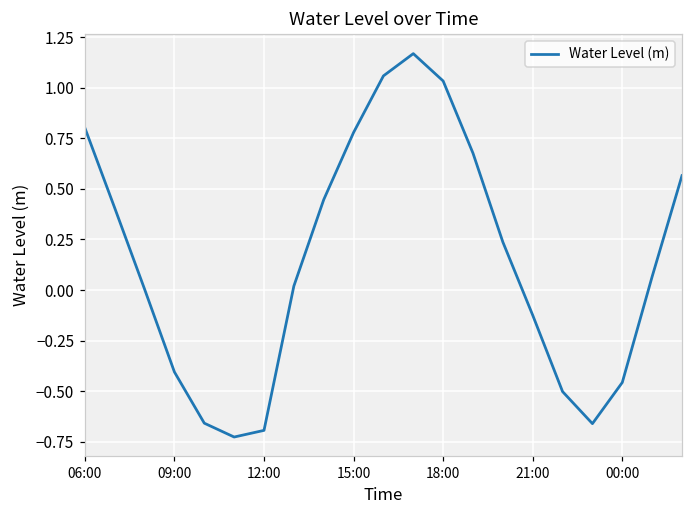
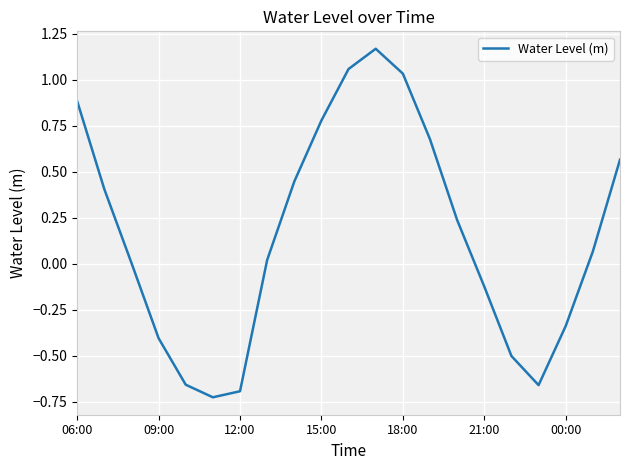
  {
-   "06:00": 0.80,
+   "06:00": 0.88,
    "09:00": -0.40,
    "12:00": -0.69,
    "15:00": 0.78,
    "18:00": 1.03,
    "21:00": -0.12,
-   "00:00": -0.46
+   "00:00": -0.34
  }
